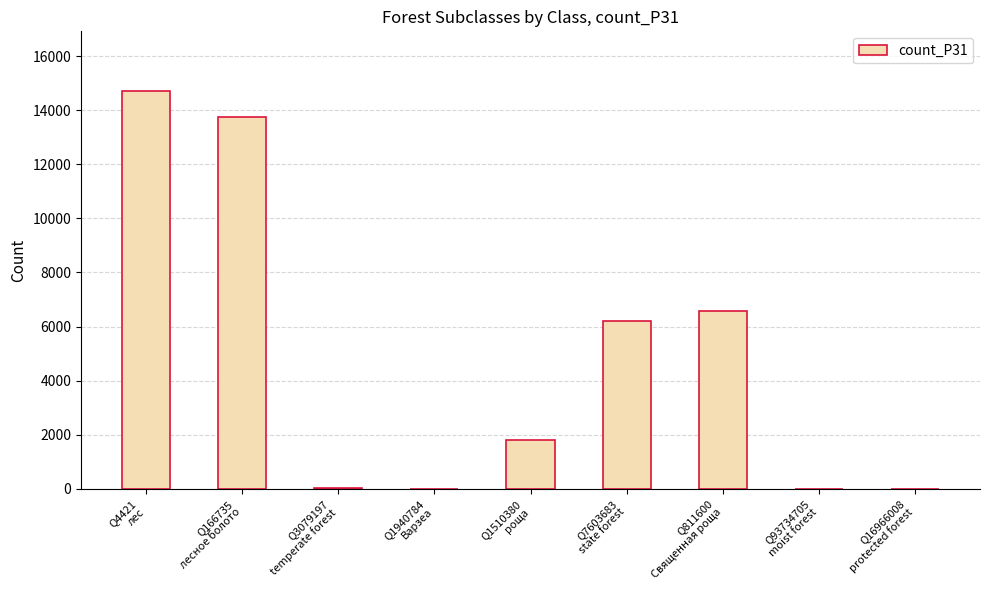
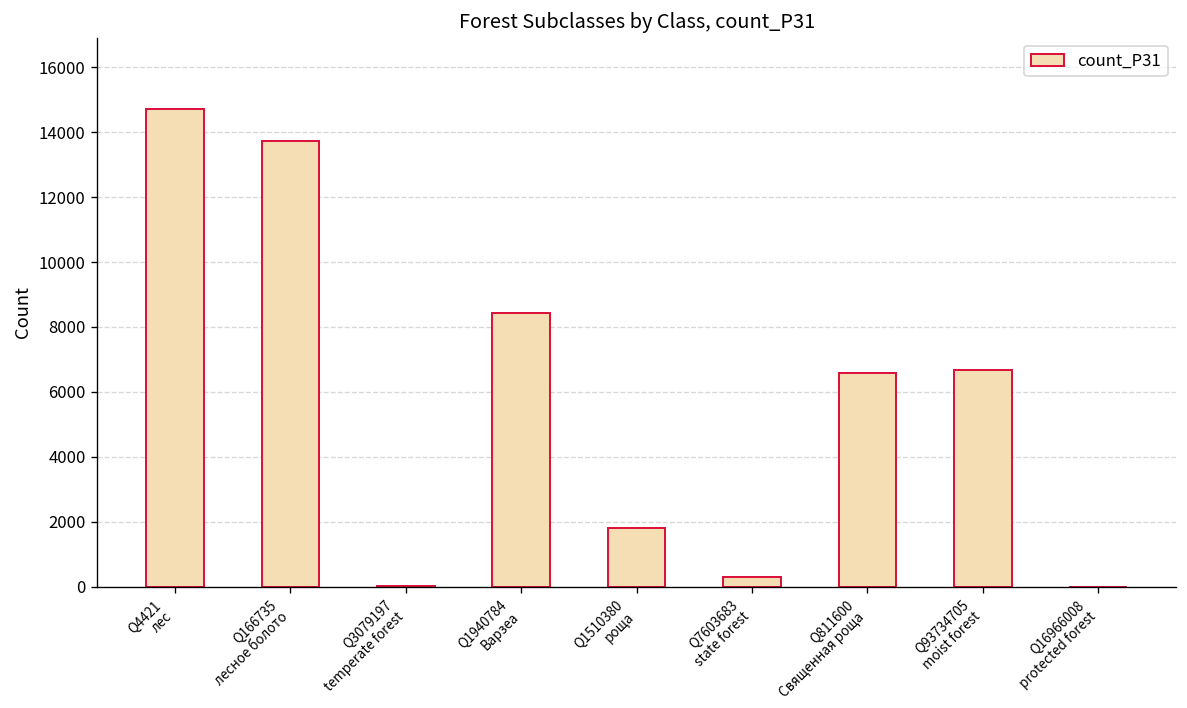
  {
    "Q4421 лес": 14700,
    "Q166735 лесное болото": 13700,
-   "Q1940784 Варзеа": 0,
+   "Q1940784 Варзеа": 8400,
    "Q1510380 роща": 1800,
-   "Q7603683 state forest": 6200,
+   "Q7603683 state forest": 300,
    "Q811600 Священная роща": 6600,
-   "Q93734705 moist forest": 0
+   "Q93734705 moist forest": 6700
  }
